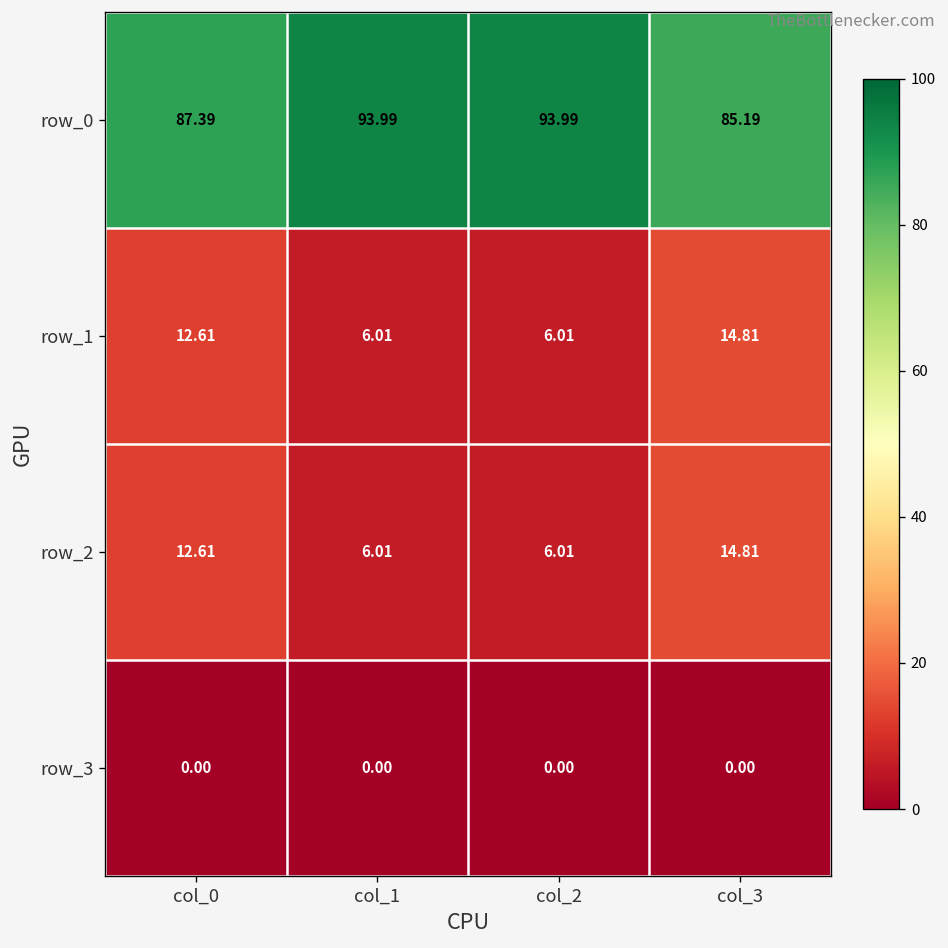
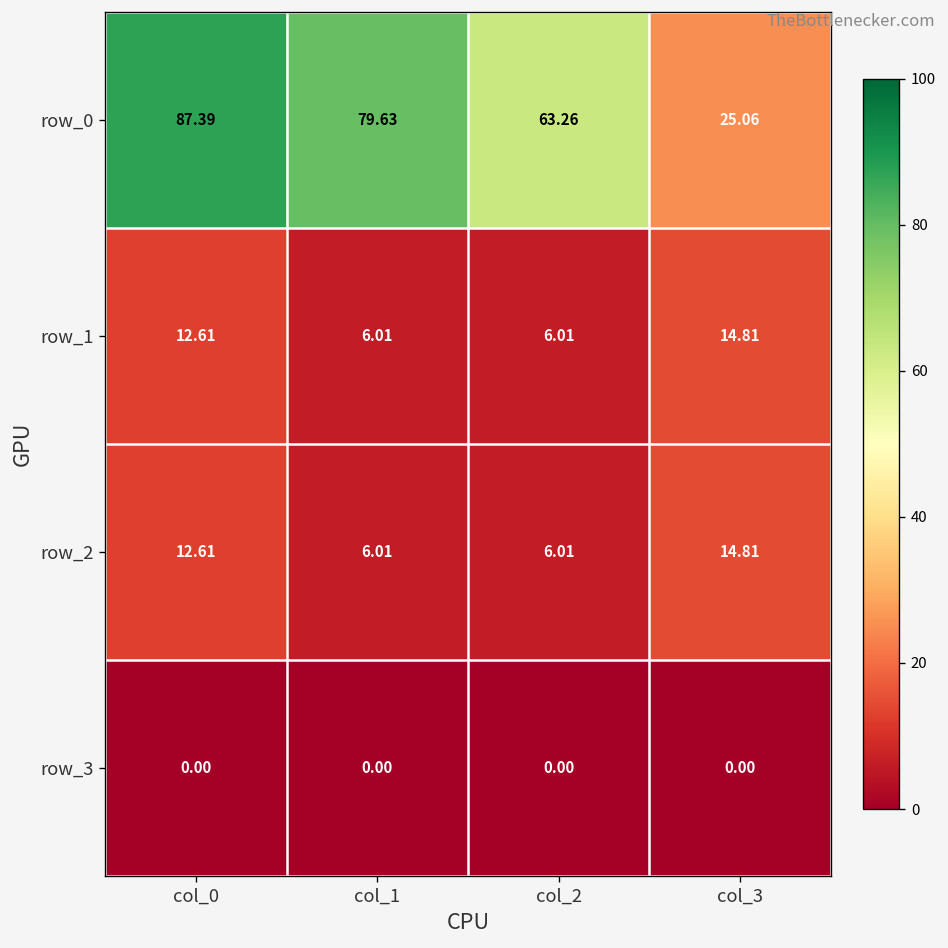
  {
    "row_0": {
      "col_0": 87.39,
-     "col_1": 93.99,
-     "col_2": 93.99,
-     "col_3": 85.19
+     "col_1": 79.63,
+     "col_2": 63.26,
+     "col_3": 25.06
    },
    "row_1": {
      "col_0": 12.61,
      "col_1": 6.01,
      "col_2": 6.01,
      "col_3": 14.81
    },
    "row_2": {
      "col_0": 12.61,
      "col_1": 6.01,
      "col_2": 6.01,
      "col_3": 14.81
    },
    "row_3": {
      "col_0": 0.00,
      "col_1": 0.00,
      "col_2": 0.00,
      "col_3": 0.00
    }
  }
